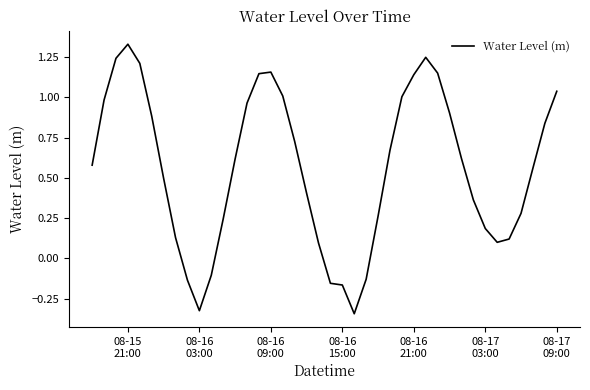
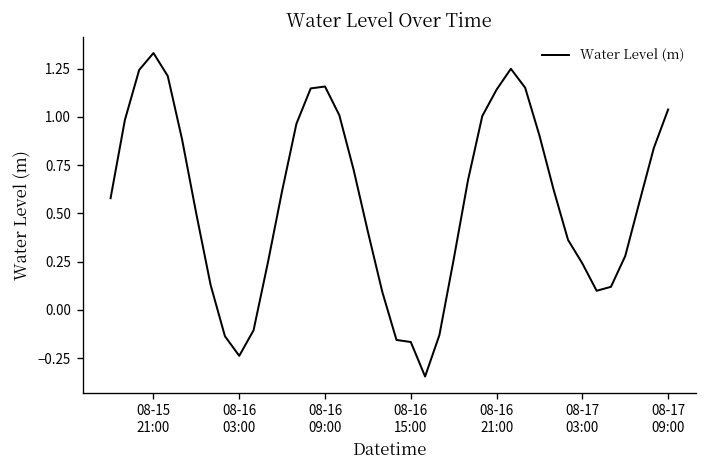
  {
    "08-15 21:00": 1.33,
-   "08-16 03:00": -0.33,
+   "08-16 03:00": -0.24,
    "08-16 09:00": 1.16,
    "08-16 15:00": -0.17,
    "08-16 21:00": 1.14,
-   "08-17 03:00": 0.19,
+   "08-17 03:00": 0.24,
    "08-17 09:00": 1.04
  }
